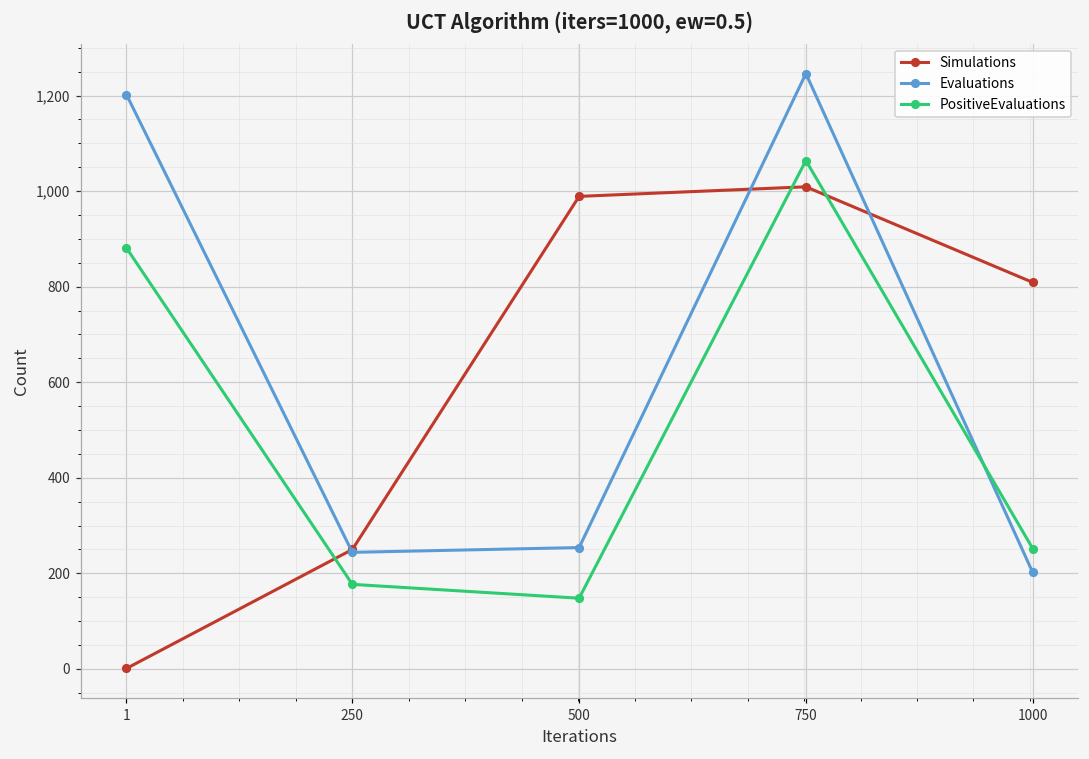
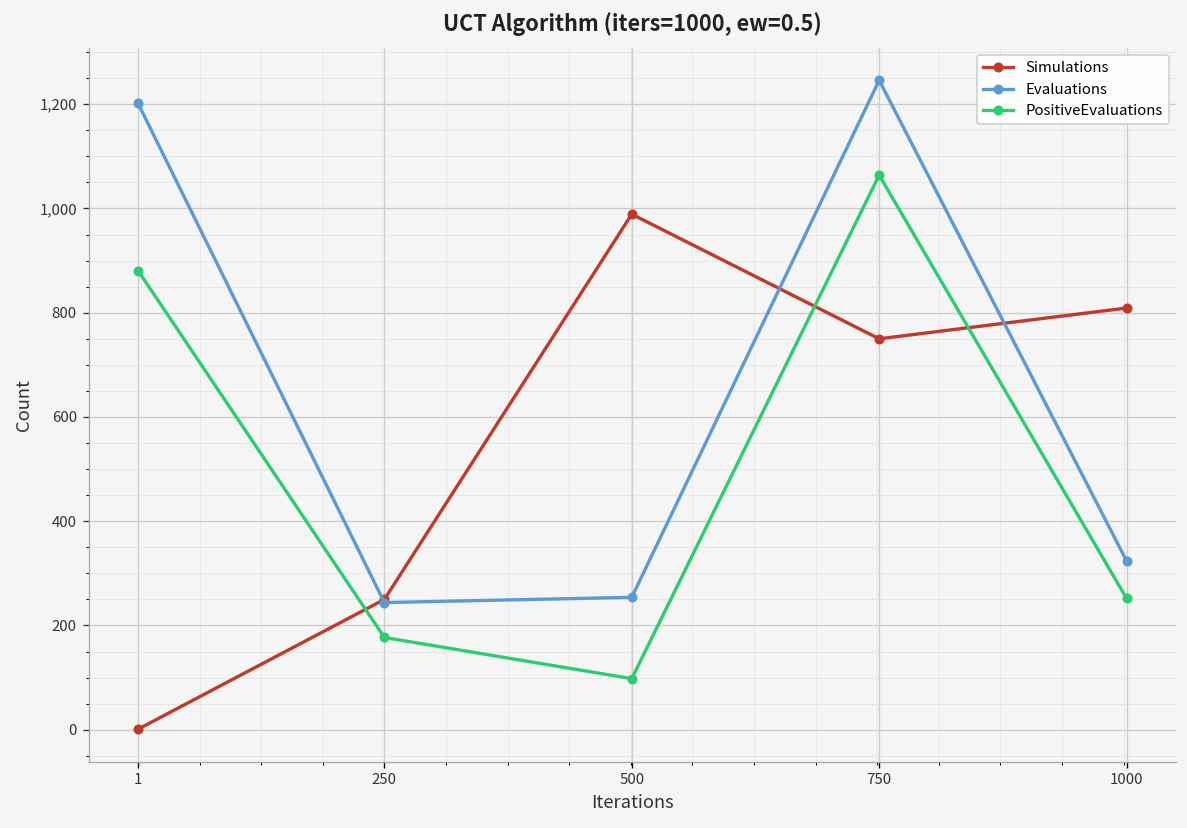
  {
    "Simulations": {
      "1": "0",
      "250": "250",
      "500": "990",
-     "750": "1,010",
+     "750": "750",
      "1000": "810"
    },
    "Evaluations": {
      "1": "1,200",
      "250": "240",
      "500": "250",
      "750": "1,250",
-     "1000": "200"
+     "1000": "320"
    },
    "PositiveEvaluations": {
      "1": "880",
      "250": "180",
-     "500": "150",
+     "500": "100",
      "750": "1,060",
      "1000": "250"
    }
  }
